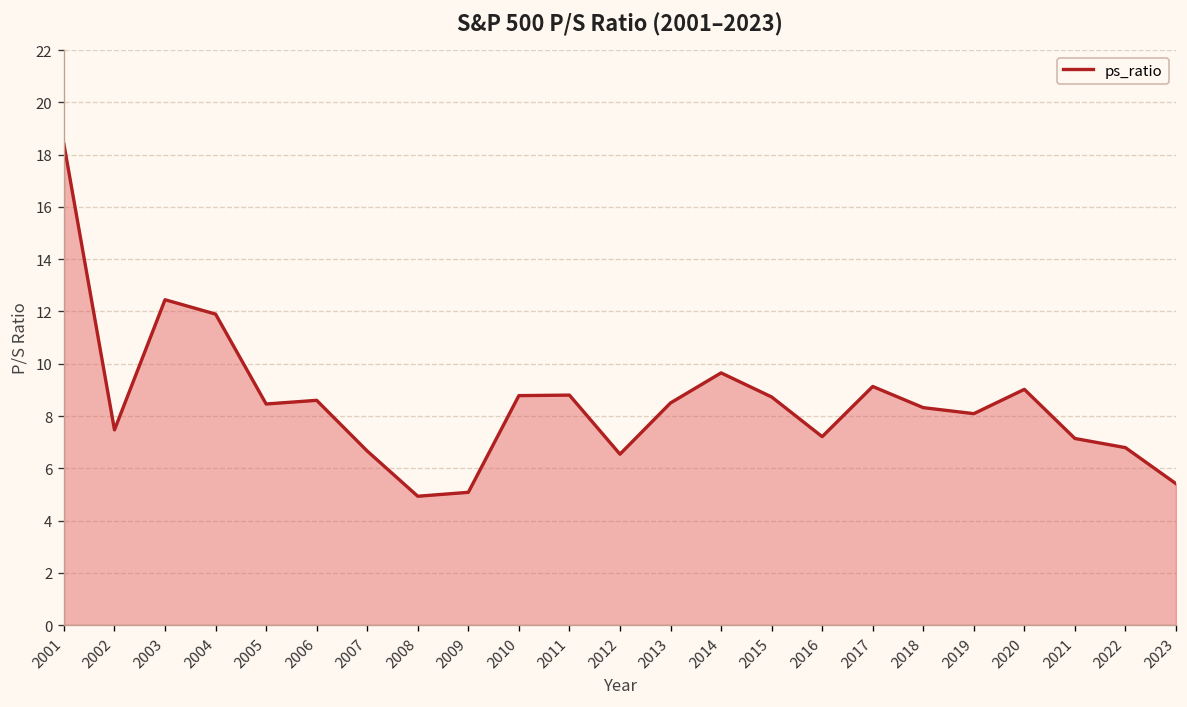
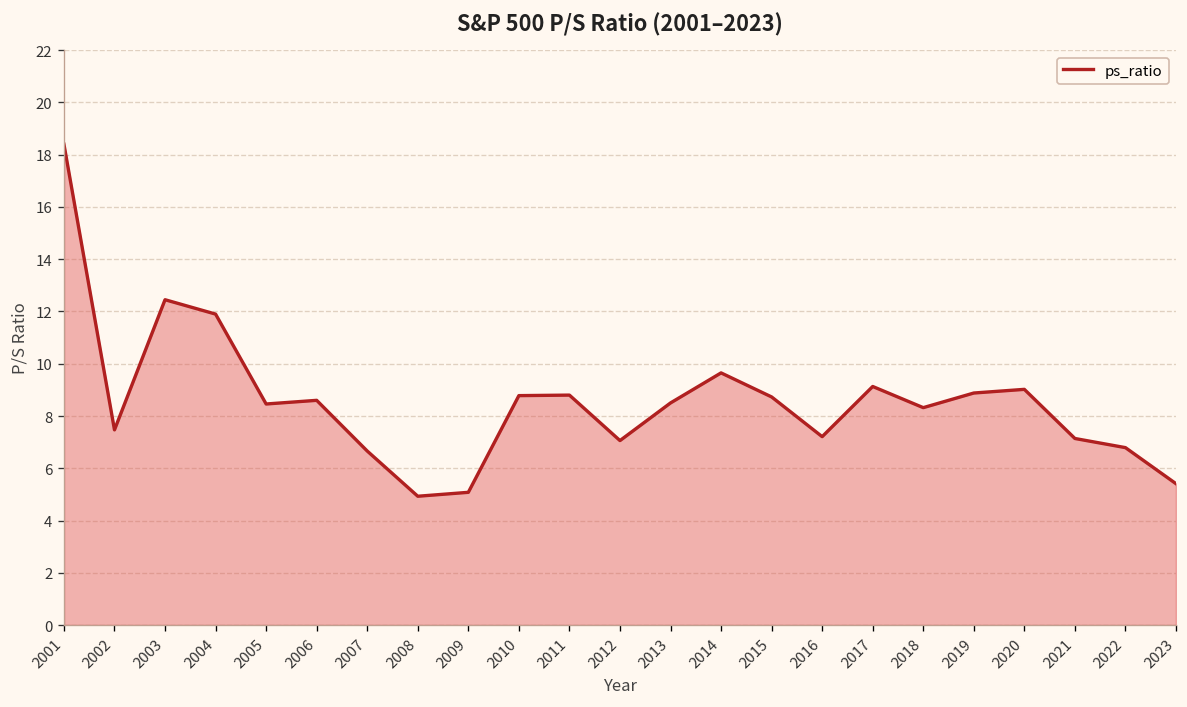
  {
    "2001": 18.4,
    "2002": 7.5,
    "2003": 12.5,
    "2004": 11.9,
    "2005": 8.5,
    "2006": 8.6,
    "2007": 6.7,
    "2008": 4.9,
    "2009": 5.1,
    "2010": 8.8,
    "2011": 8.8,
-   "2012": 6.5,
+   "2012": 7.1,
    "2013": 8.5,
    "2014": 9.7,
    "2015": 8.7,
    "2016": 7.2,
    "2017": 9.1,
    "2018": 8.3,
-   "2019": 8.1,
+   "2019": 8.9,
    "2020": 9.0,
    "2021": 7.1,
    "2022": 6.8,
    "2023": 5.4
  }
